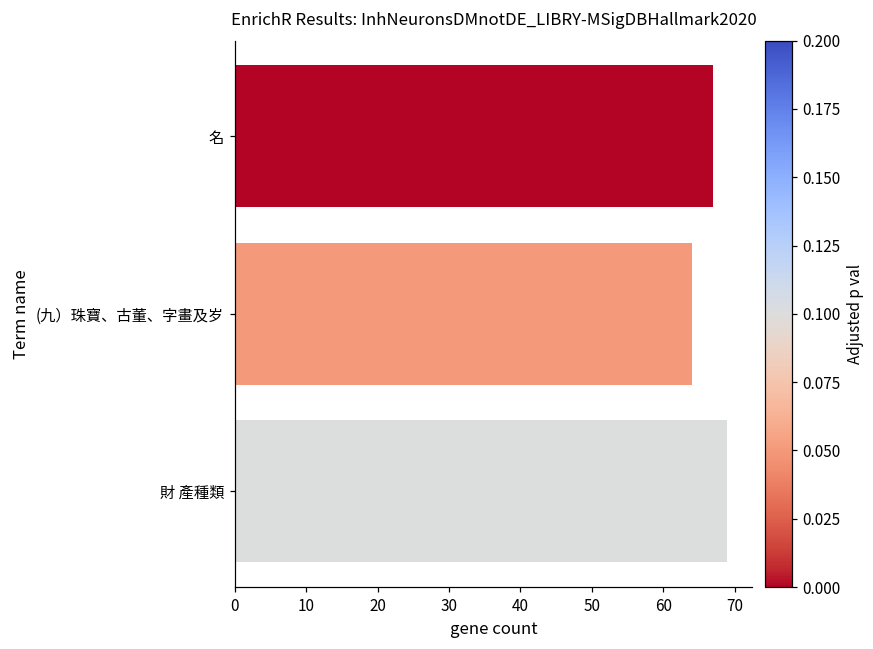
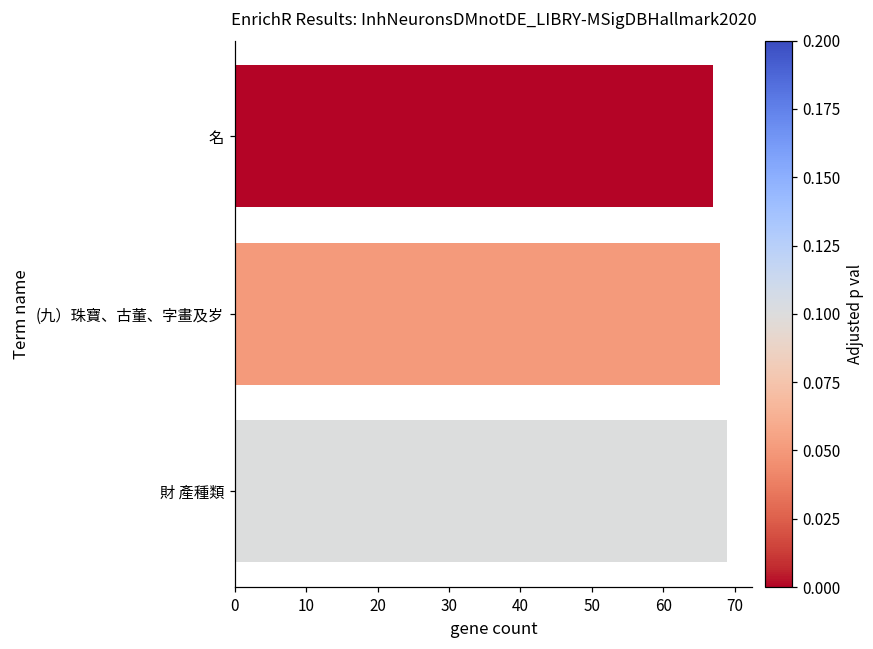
  {
    "名": 67,
-   "(九）珠寶、古董、字畫及岁": 64,
+   "(九）珠寶、古董、字畫及岁": 68,
    "財 產種類": 69
  }
